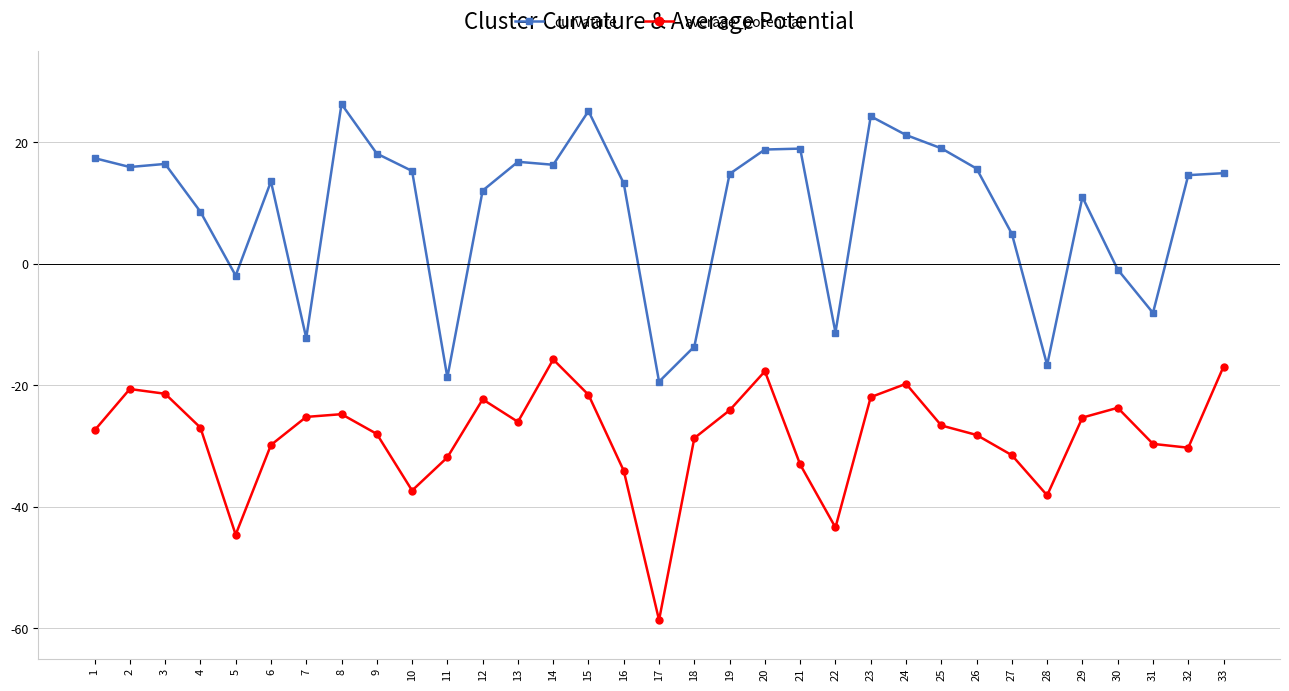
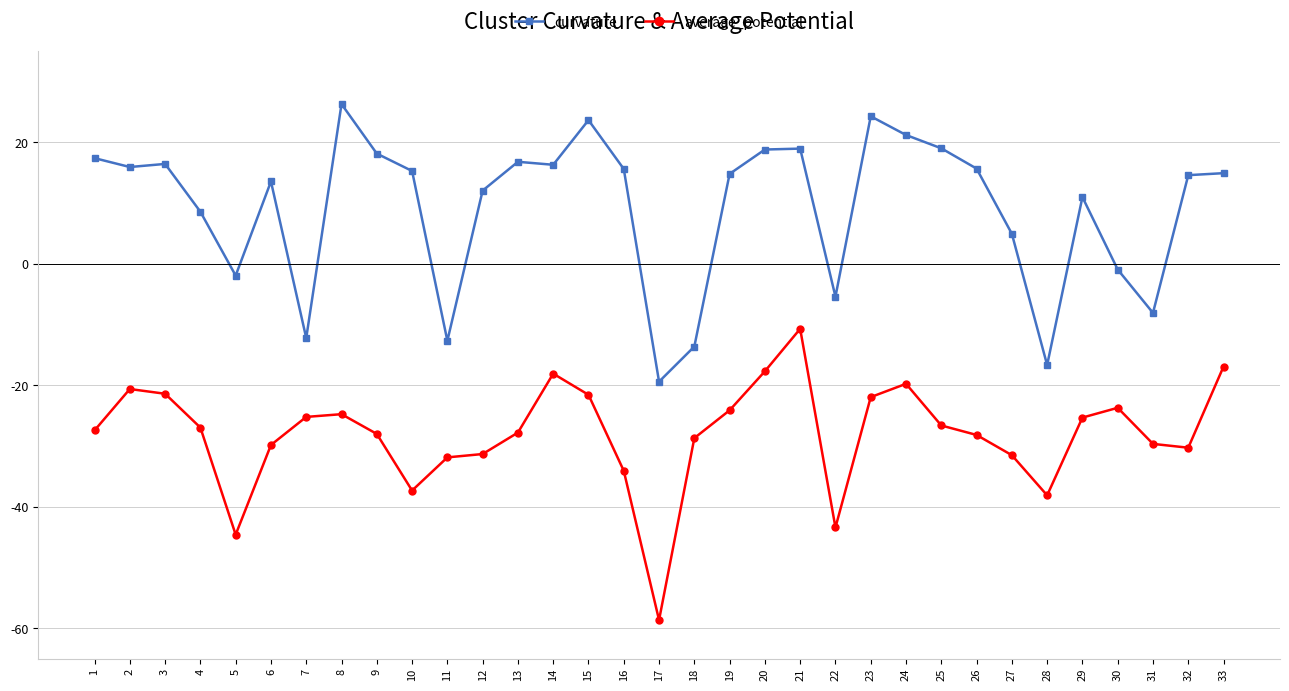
  {
    "curvature": {
      "1": 17,
      "2": 16,
      "3": 16,
      "4": 9,
      "5": -2,
      "6": 14,
      "7": -12,
      "8": 26,
      "9": 18,
      "10": 15,
-     "11": -19,
+     "11": -13,
      "12": 12,
      "13": 17,
      "14": 16,
-     "15": 25,
-     "16": 13,
+     "15": 24,
+     "16": 16,
      "17": -19,
      "18": -14,
      "19": 15,
      "20": 19,
      "21": 19,
-     "22": -11,
+     "22": -5,
      "23": 24,
      "24": 21,
      "25": 19,
      "26": 16,
      "27": 5,
      "28": -17,
      "29": 11,
      "30": -1,
      "31": -8,
      "32": 15,
      "33": 15
    },
    "average_potential": {
      "1": -27,
      "2": -21,
      "3": -21,
      "4": -27,
      "5": -45,
      "6": -30,
      "7": -25,
      "8": -25,
      "9": -28,
      "10": -37,
      "11": -32,
-     "12": -22,
-     "13": -26,
-     "14": -16,
+     "12": -31,
+     "13": -28,
+     "14": -18,
      "15": -22,
      "16": -34,
      "17": -59,
      "18": -29,
      "19": -24,
      "20": -18,
-     "21": -33,
+     "21": -11,
      "22": -43,
      "23": -22,
      "24": -20,
      "25": -27,
      "26": -28,
      "27": -31,
      "28": -38,
      "29": -25,
      "30": -24,
      "31": -30,
      "32": -30,
      "33": -17
    }
  }
